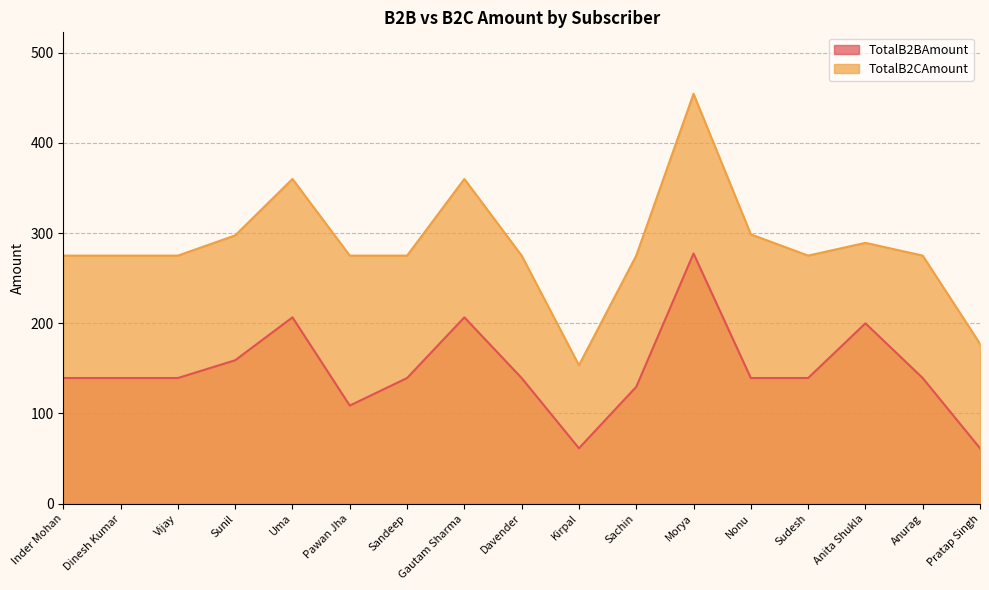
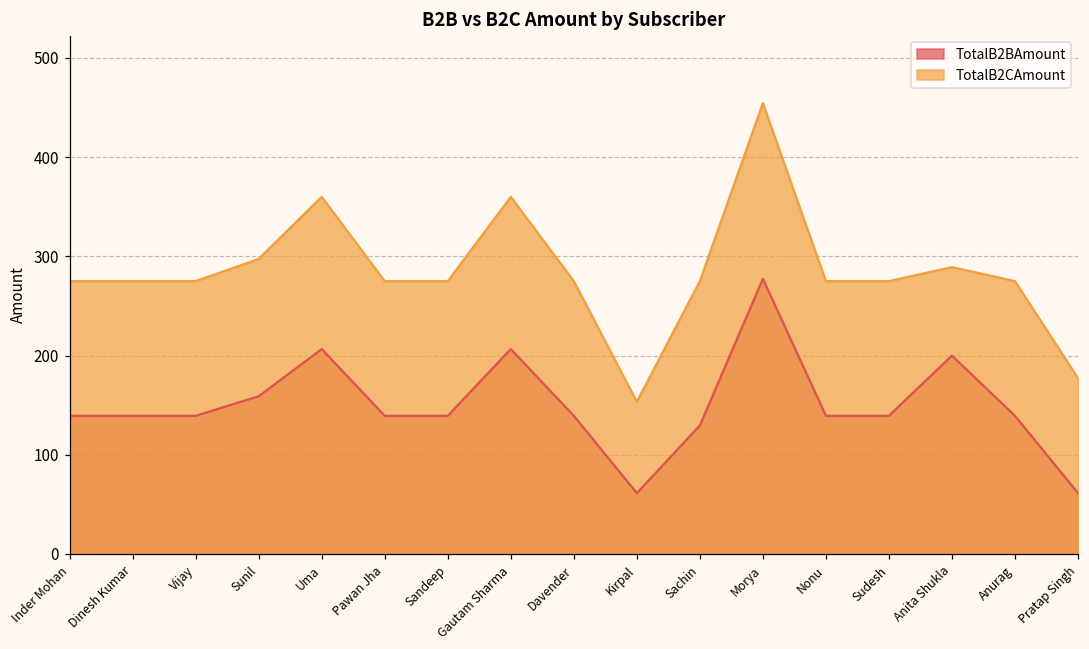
  {
    "TotalB2BAmount": {
      "Inder Mohan": 140,
      "Dinesh Kumar": 140,
      "Vijay": 140,
      "Sunil": 160,
      "Uma": 210,
-     "Pawan Jha": 110,
+     "Pawan Jha": 140,
      "Sandeep": 140,
      "Gautam Sharma": 210,
      "Davender": 140,
      "Kirpal": 60,
      "Sachin": 130,
      "Morya": 280,
      "Nonu": 140,
      "Sudesh": 140,
      "Anita Shukla": 200,
      "Anurag": 140,
      "Pratap Singh": 60
    },
    "TotalB2CAmount": {
      "Inder Mohan": 270,
      "Dinesh Kumar": 270,
      "Vijay": 270,
      "Sunil": 300,
      "Uma": 360,
      "Pawan Jha": 270,
      "Sandeep": 270,
      "Gautam Sharma": 360,
      "Davender": 270,
      "Kirpal": 150,
      "Sachin": 270,
      "Morya": 450,
-     "Nonu": 300,
+     "Nonu": 270,
      "Sudesh": 270,
      "Anita Shukla": 290,
      "Anurag": 270,
      "Pratap Singh": 180
    }
  }
